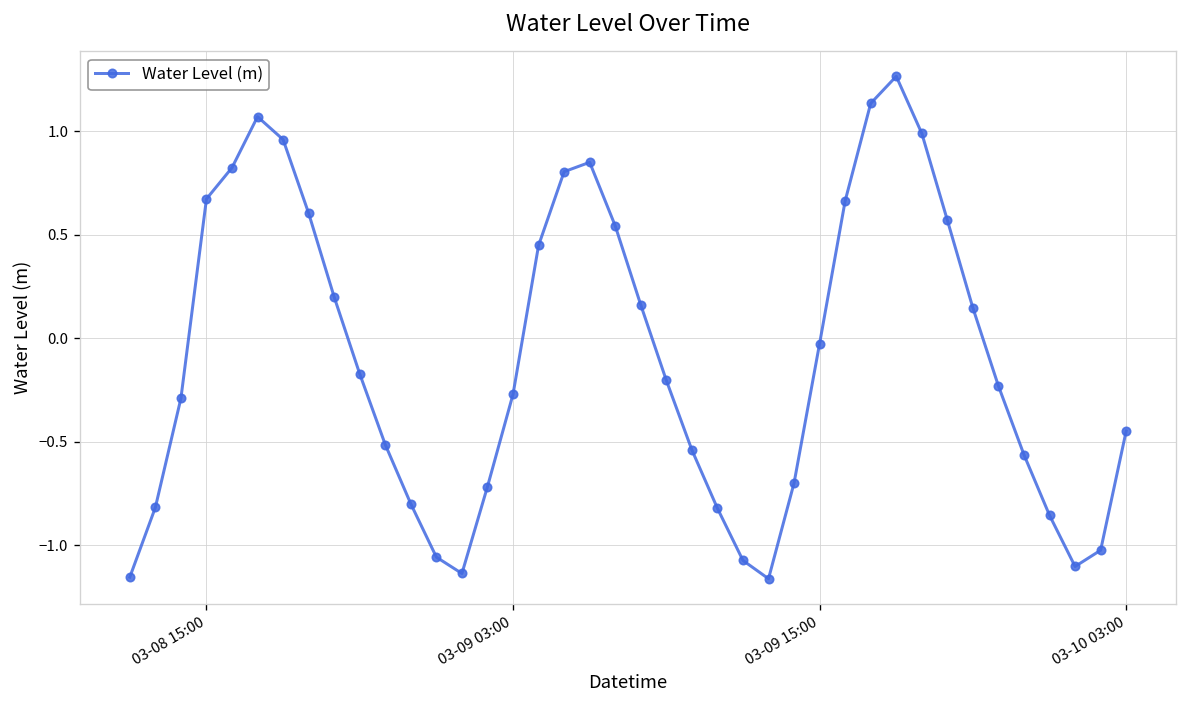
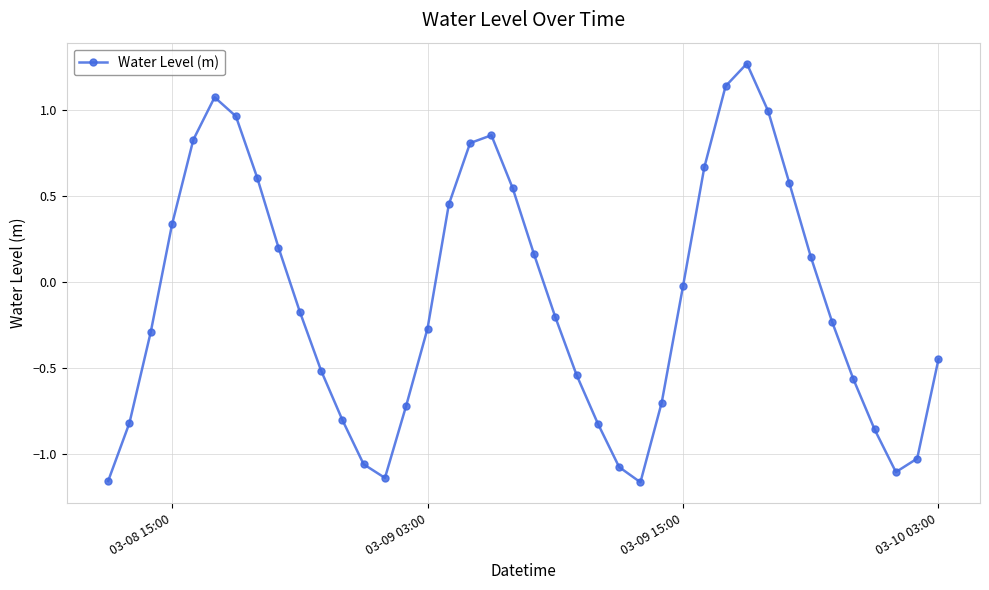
  {
-   "03-08 15:00": 0.67,
+   "03-08 15:00": 0.33,
    "03-09 03:00": -0.27,
    "03-09 15:00": -0.03,
    "03-10 03:00": -0.45
  }
